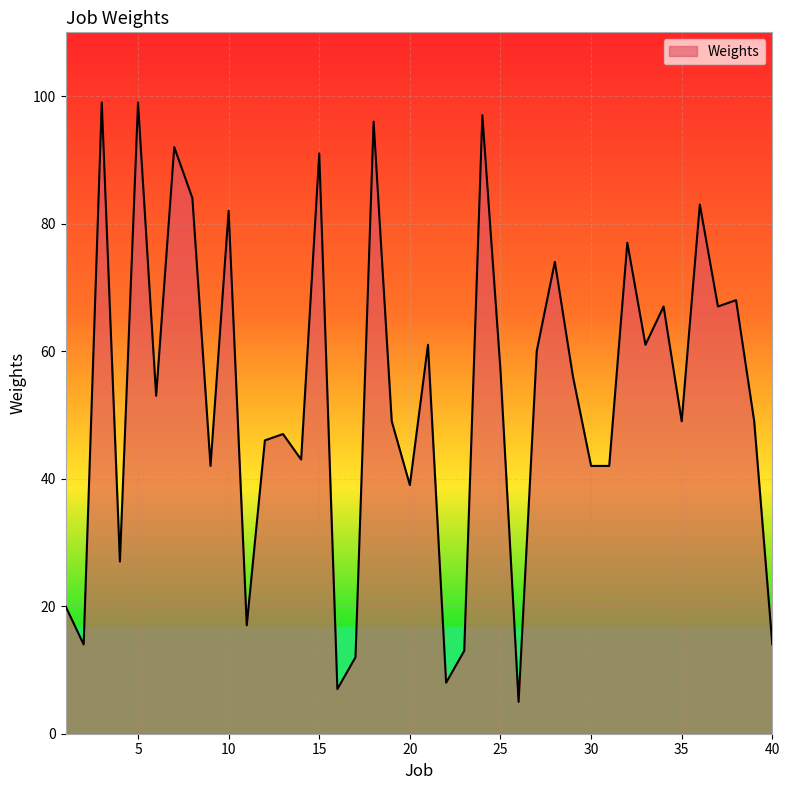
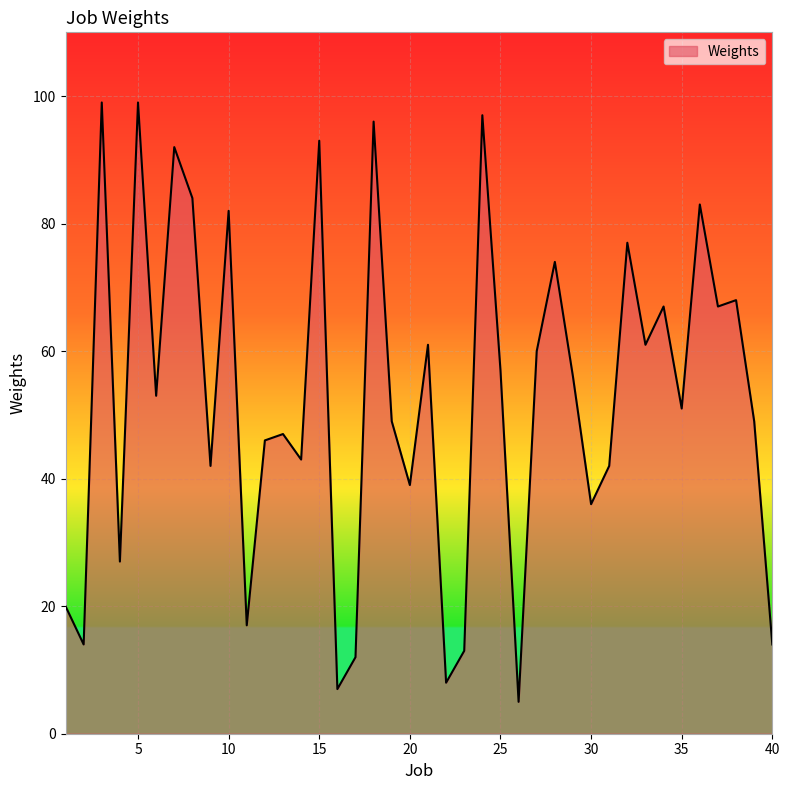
  {
    "5": 99,
    "10": 82,
-   "15": 91,
+   "15": 93,
    "20": 39,
    "25": 57,
-   "30": 42,
-   "35": 49,
+   "30": 36,
+   "35": 51,
    "40": 14
  }
